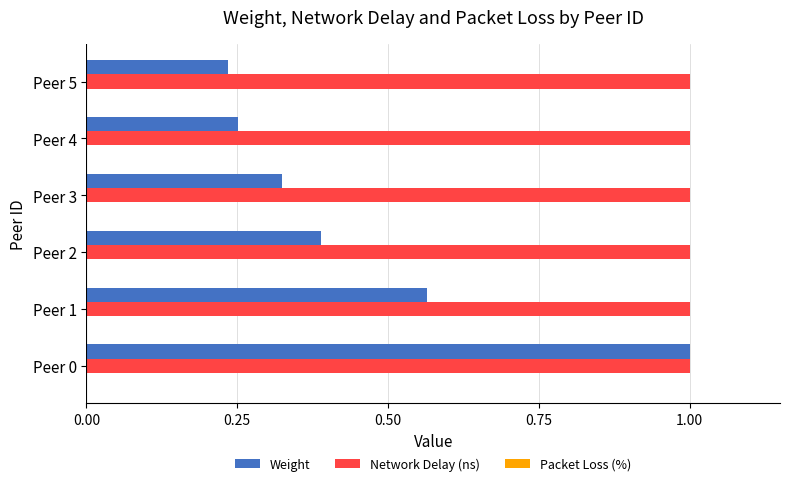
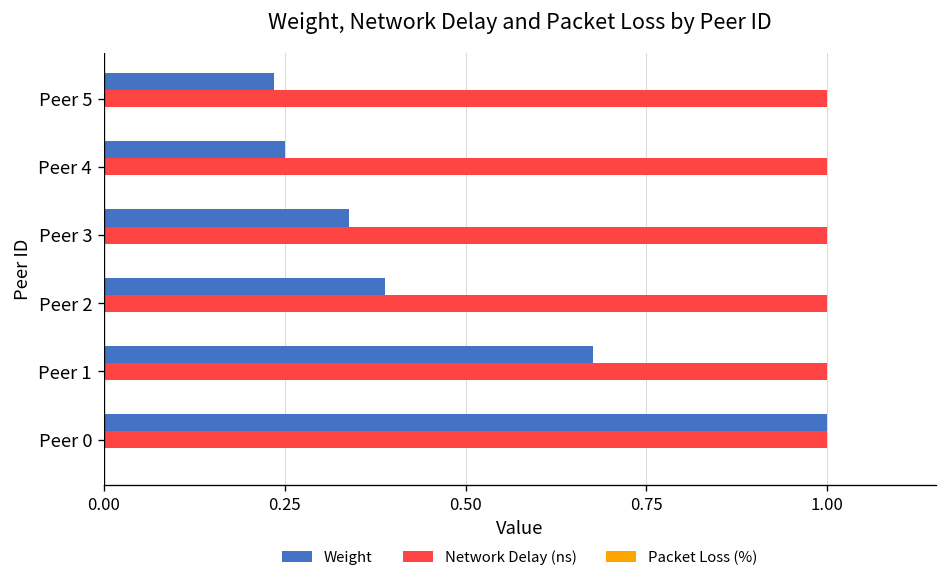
  {
    "Weight": {
      "Peer 5": 0.23,
      "Peer 4": 0.25,
-     "Peer 3": 0.32,
+     "Peer 3": 0.34,
      "Peer 2": 0.39,
-     "Peer 1": 0.57,
+     "Peer 1": 0.68,
      "Peer 0": 1.00
    },
    "Network Delay (ns)": {
      "Peer 5": 1.00,
      "Peer 4": 1.00,
      "Peer 3": 1.00,
      "Peer 2": 1.00,
      "Peer 1": 1.00,
      "Peer 0": 1.00
    },
    "Packet Loss (%)": {
      "Peer 5": 0.00,
      "Peer 4": 0.00,
      "Peer 3": 0.00,
      "Peer 2": 0.00,
      "Peer 1": 0.00,
      "Peer 0": 0.00
    }
  }
